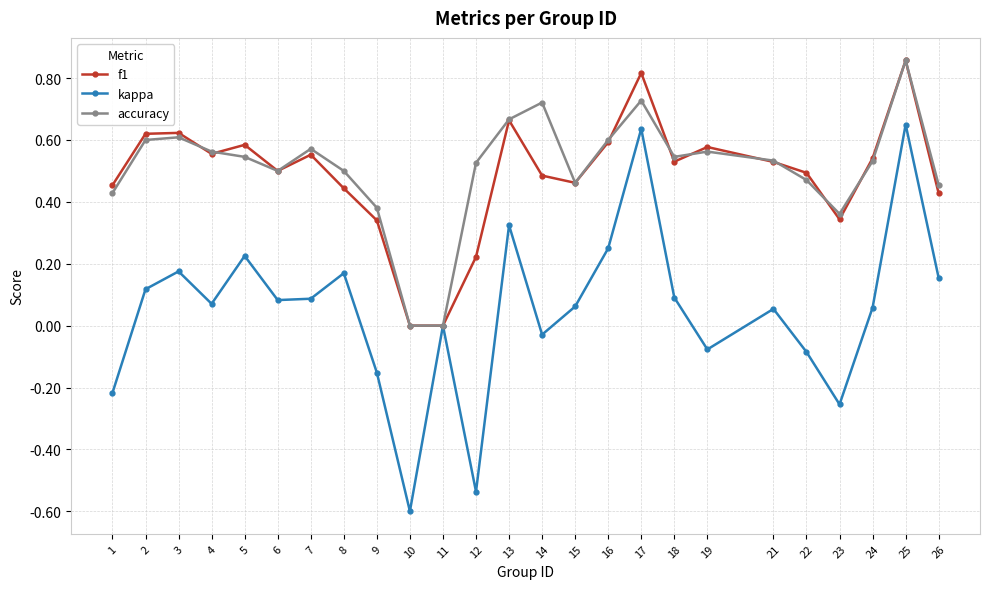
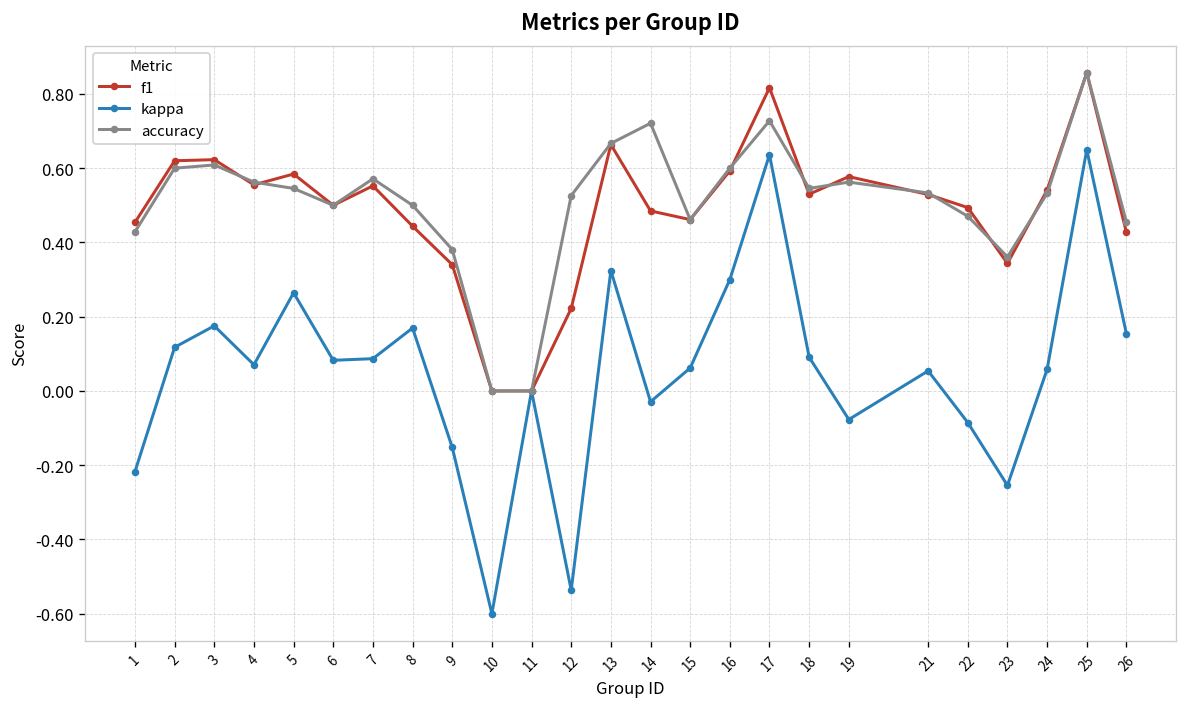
  {
    "f1": {
      "1": 0.45,
      "2": 0.62,
      "3": 0.62,
      "5": 0.58,
      "7": 0.55,
      "8": 0.44,
      "9": 0.34,
      "12": 0.22,
      "14": 0.48,
      "17": 0.82,
      "18": 0.53,
      "19": 0.58,
      "22": 0.49,
      "23": 0.34,
      "24": 0.54,
      "26": 0.43
    },
    "kappa": {
      "1": -0.22,
      "2": 0.12,
      "3": 0.18,
      "4": 0.07,
-     "5": 0.23,
+     "5": 0.26,
      "6": 0.08,
      "7": 0.09,
      "8": 0.17,
      "9": -0.15,
      "10": -0.60,
      "12": -0.54,
      "13": 0.32,
      "14": -0.03,
      "15": 0.06,
-     "16": 0.25,
+     "16": 0.30,
      "17": 0.64,
      "18": 0.09,
      "19": -0.08,
      "21": 0.05,
      "22": -0.09,
      "23": -0.25,
      "24": 0.06,
      "25": 0.65,
      "26": 0.15
    },
    "accuracy": {
      "1": 0.43,
      "2": 0.60,
      "3": 0.61,
      "5": 0.55,
      "7": 0.57,
      "8": 0.50,
      "9": 0.38,
      "12": 0.53,
      "14": 0.72,
      "17": 0.73,
      "18": 0.55,
      "19": 0.56,
      "22": 0.47,
      "23": 0.36,
      "24": 0.53,
      "26": 0.45
    }
  }
